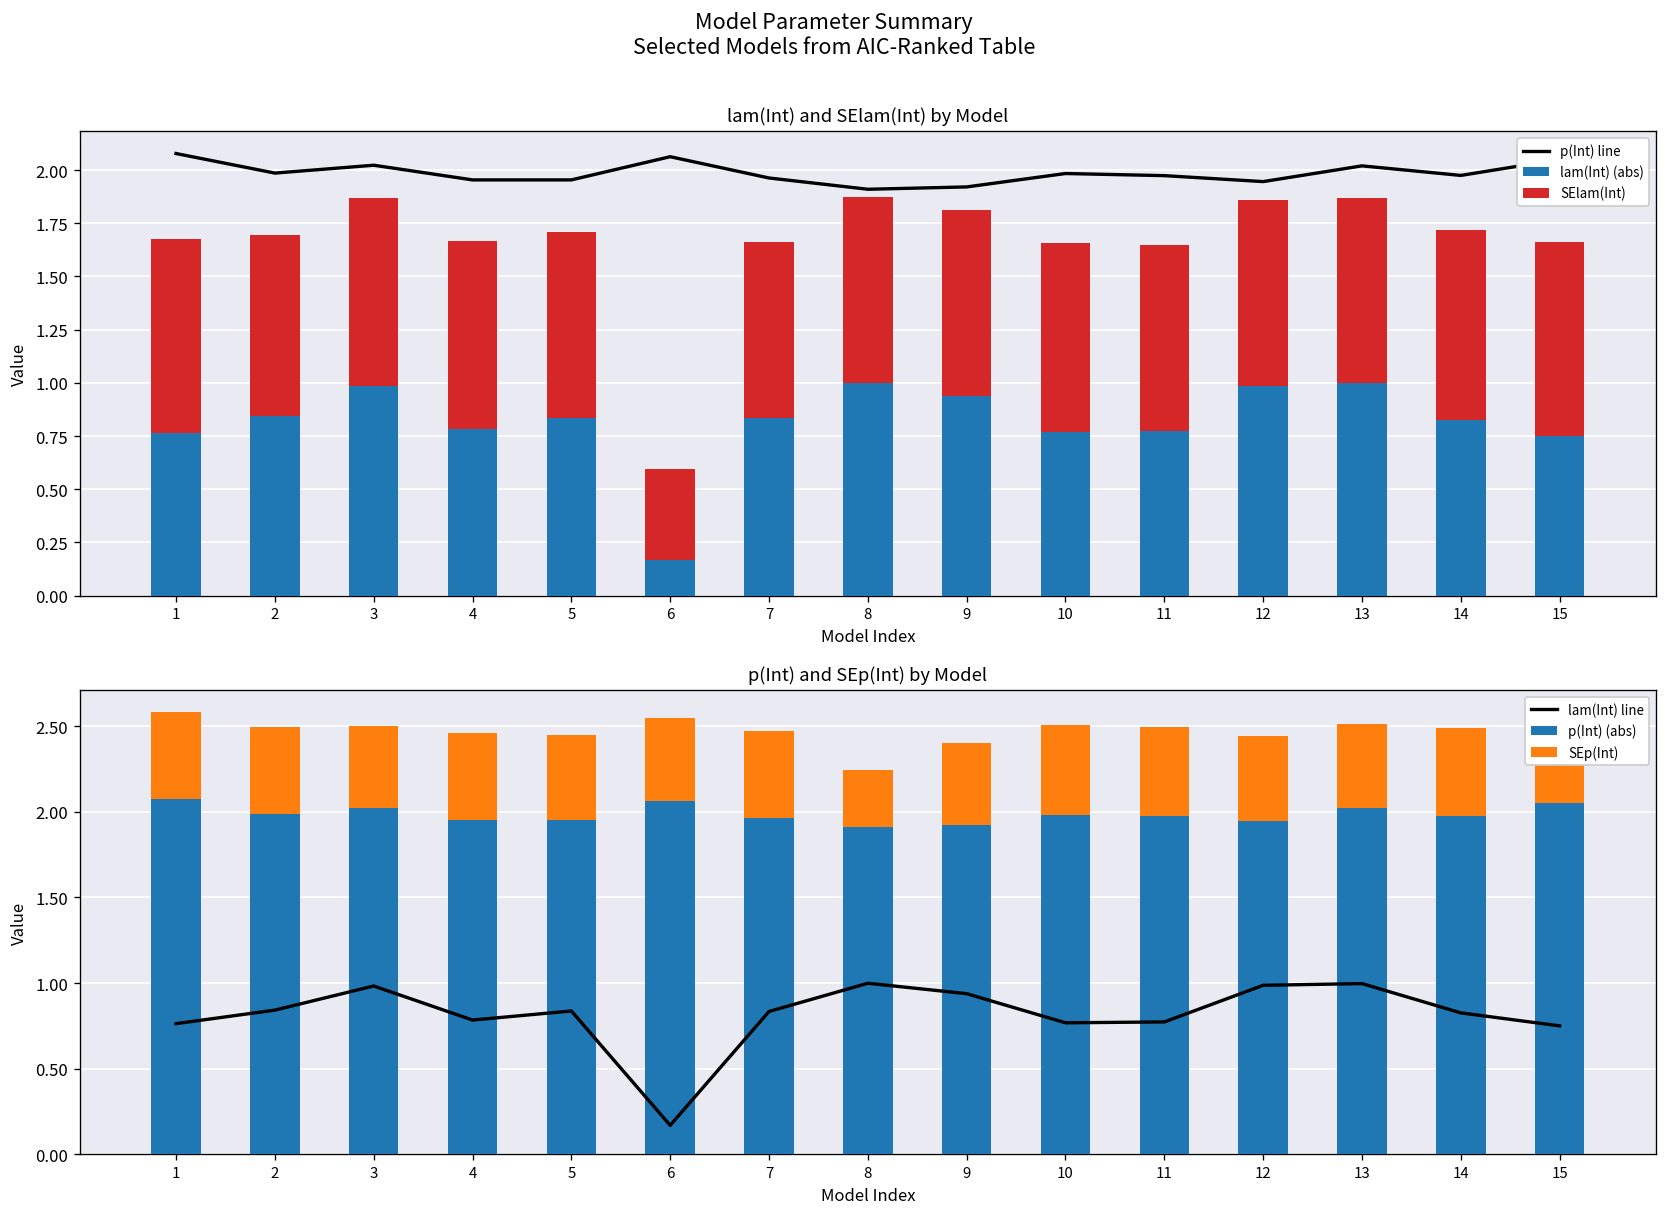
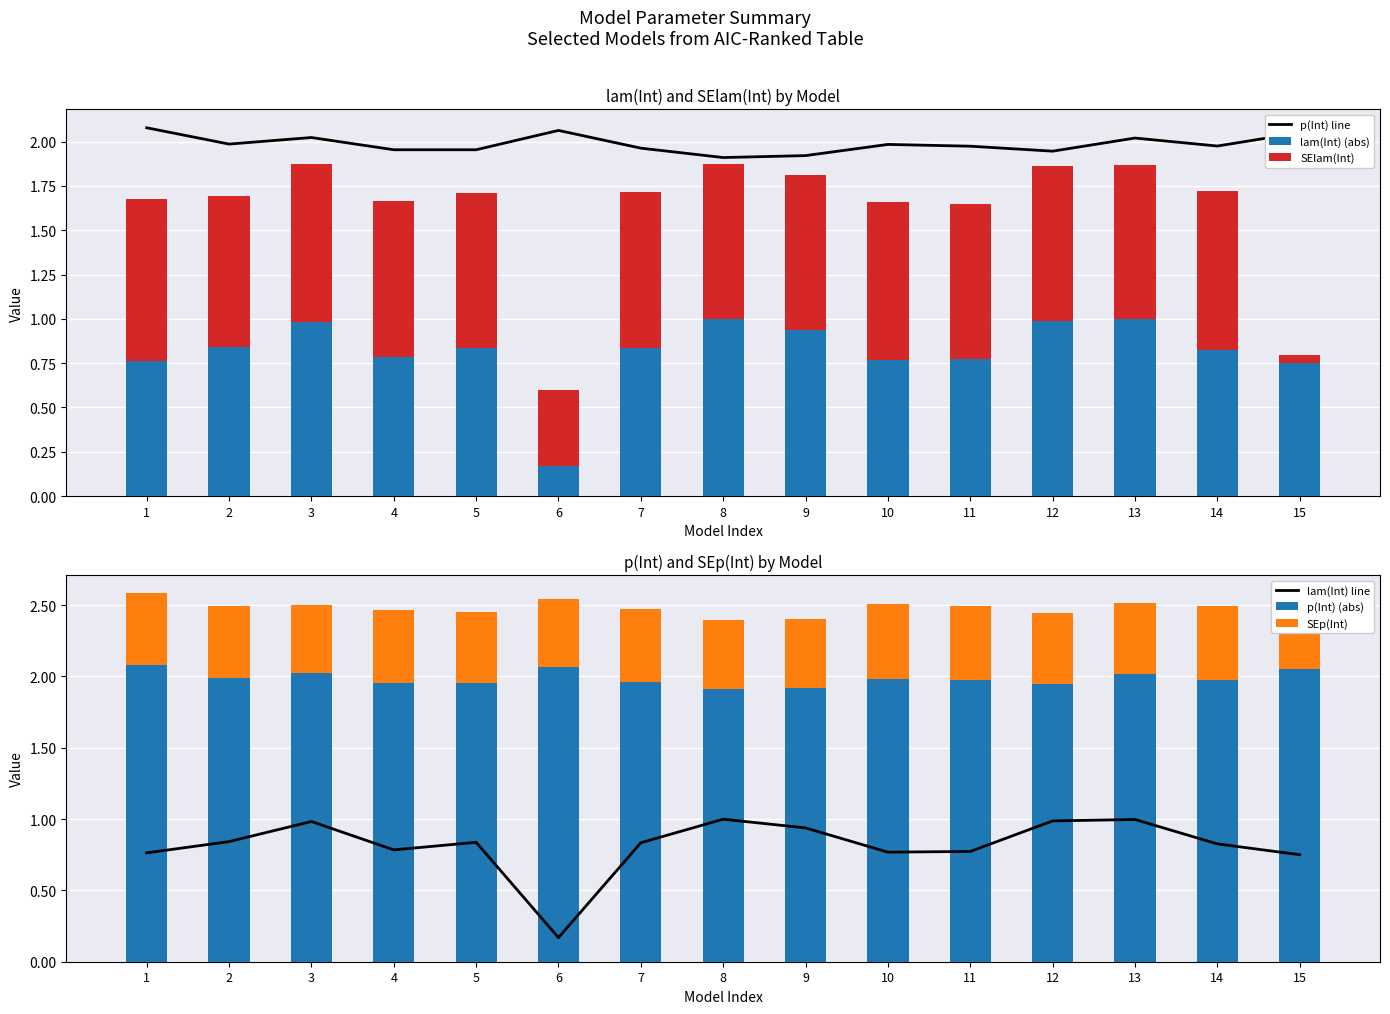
  {
    "lam(Int) and SElam(Int) by Model": {
      "p(Int) line": {
        "1": 2.08,
        "2": 1.99,
        "3": 2.02,
        "4": 1.95,
        "5": 1.95,
        "6": 2.06,
        "7": 1.96,
        "8": 1.91,
        "9": 1.92,
        "10": 1.98,
        "11": 1.97,
        "12": 1.95,
        "13": 2.02,
        "14": 1.98
      },
      "lam(Int) (abs)": {
        "1": 0.76,
        "2": 0.84,
        "3": 0.98,
        "4": 0.78,
        "5": 0.84,
        "6": 0.17,
        "7": 0.83,
        "8": 1.00,
        "9": 0.94,
        "10": 0.77,
        "11": 0.77,
        "12": 0.99,
        "13": 1.00,
        "14": 0.83,
        "15": 0.75
      },
      "SElam(Int)": {
        "1": 0.91,
        "2": 0.85,
        "3": 0.89,
        "4": 0.88,
        "5": 0.87,
        "6": 0.43,
-       "7": 0.83,
+       "7": 0.88,
        "8": 0.87,
        "9": 0.87,
        "10": 0.89,
        "11": 0.88,
        "12": 0.87,
        "13": 0.87,
        "14": 0.89,
-       "15": 0.91
+       "15": 0.05
      }
    },
    "p(Int) and SEp(Int) by Model": {
      "lam(Int) line": {
        "1": 0.76,
        "2": 0.84,
        "3": 0.98,
        "4": 0.78,
        "5": 0.84,
        "6": 0.17,
        "7": 0.83,
        "8": 1.00,
        "9": 0.94,
        "10": 0.77,
        "11": 0.77,
        "12": 0.99,
        "13": 1.00,
        "14": 0.83,
        "15": 0.75
      },
      "p(Int) (abs)": {
        "1": 2.08,
        "2": 1.99,
        "3": 2.02,
        "4": 1.95,
        "5": 1.95,
        "6": 2.06,
        "7": 1.96,
        "8": 1.91,
        "9": 1.92,
        "10": 1.98,
        "11": 1.97,
        "12": 1.95,
        "13": 2.02,
        "14": 1.98,
        "15": 2.05
      },
      "SEp(Int)": {
        "1": 0.50,
        "2": 0.51,
        "3": 0.48,
        "4": 0.51,
        "5": 0.50,
        "6": 0.48,
        "7": 0.51,
-       "8": 0.33,
+       "8": 0.48,
        "9": 0.48,
        "10": 0.52,
        "11": 0.52,
        "12": 0.50,
        "13": 0.50,
        "14": 0.52
      }
    }
  }
